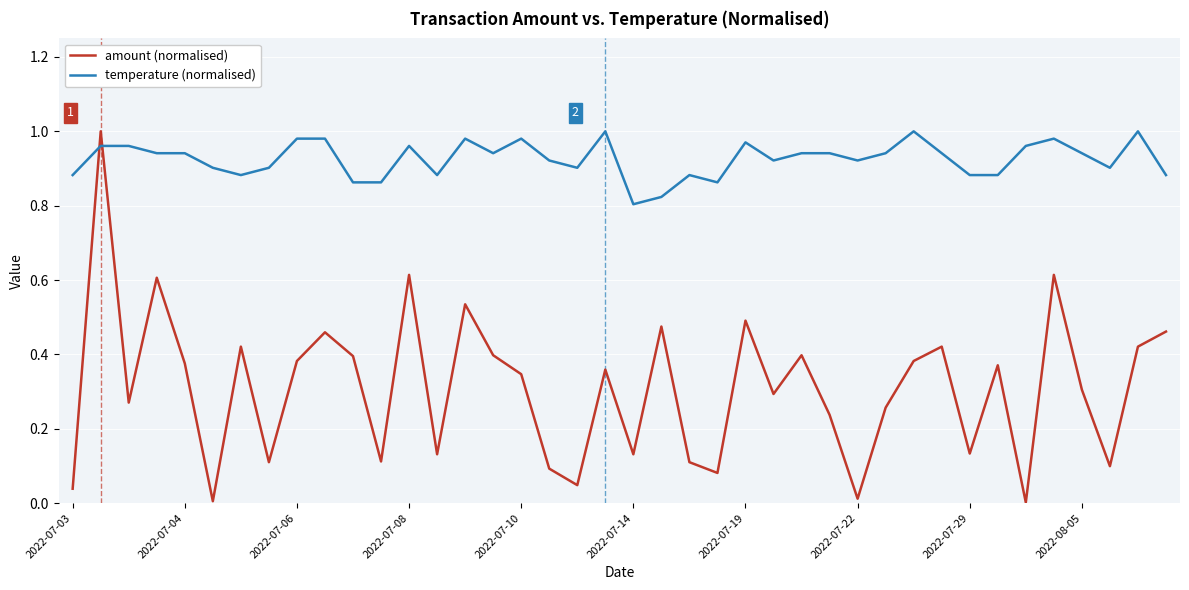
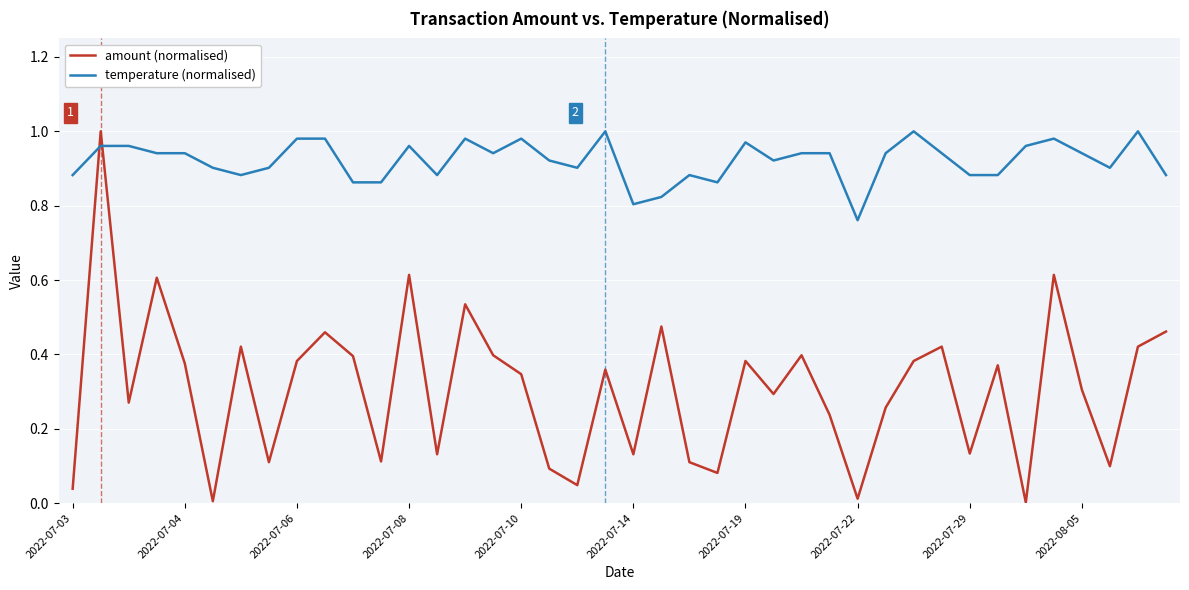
  {
    "amount (normalised)": {
      "2022-07-10": 0.35,
-     "2022-07-19": 0.49,
+     "2022-07-19": 0.38,
      "2022-07-22": 0.01
    },
    "temperature (normalised)": {
      "2022-07-10": 0.98,
      "2022-07-19": 0.97,
-     "2022-07-22": 0.92
+     "2022-07-22": 0.76
    }
  }
